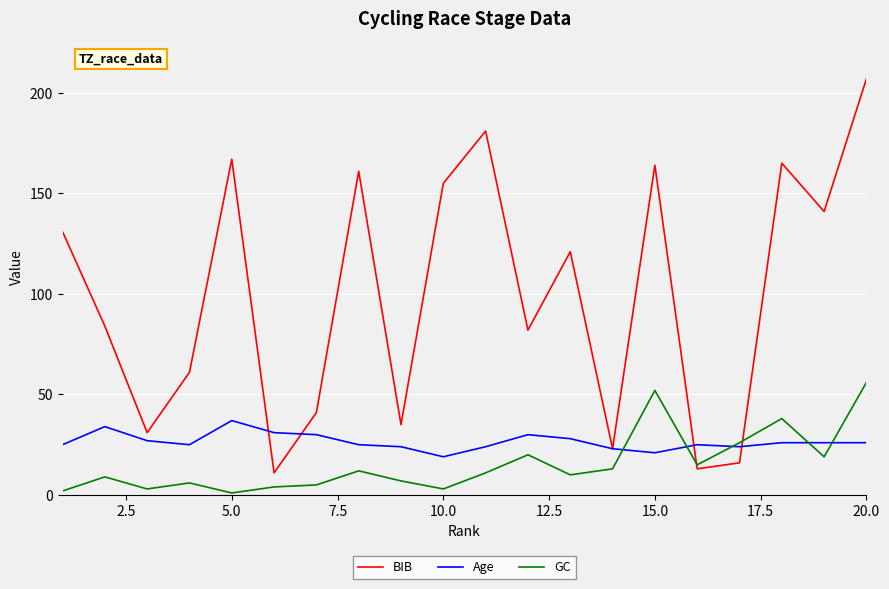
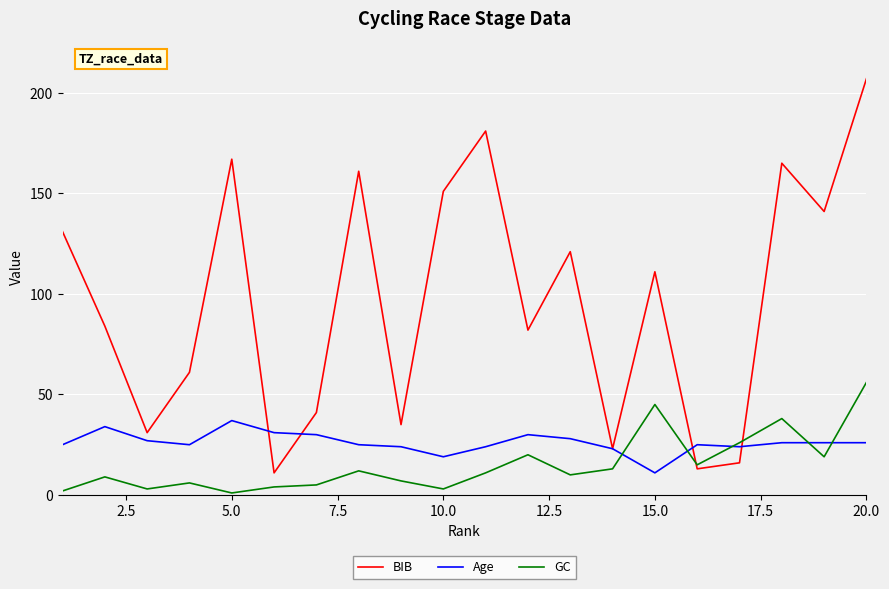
  {
    "BIB": {
      "5.0": 167,
-     "10.0": 155,
-     "15.0": 164,
+     "10.0": 151,
+     "15.0": 111,
      "20.0": 207
    },
    "Age": {
      "5.0": 37,
      "10.0": 19,
-     "15.0": 21,
+     "15.0": 11,
      "20.0": 26
    },
    "GC": {
      "5.0": 1,
      "10.0": 3,
-     "15.0": 52,
+     "15.0": 45,
      "20.0": 56
    }
  }
